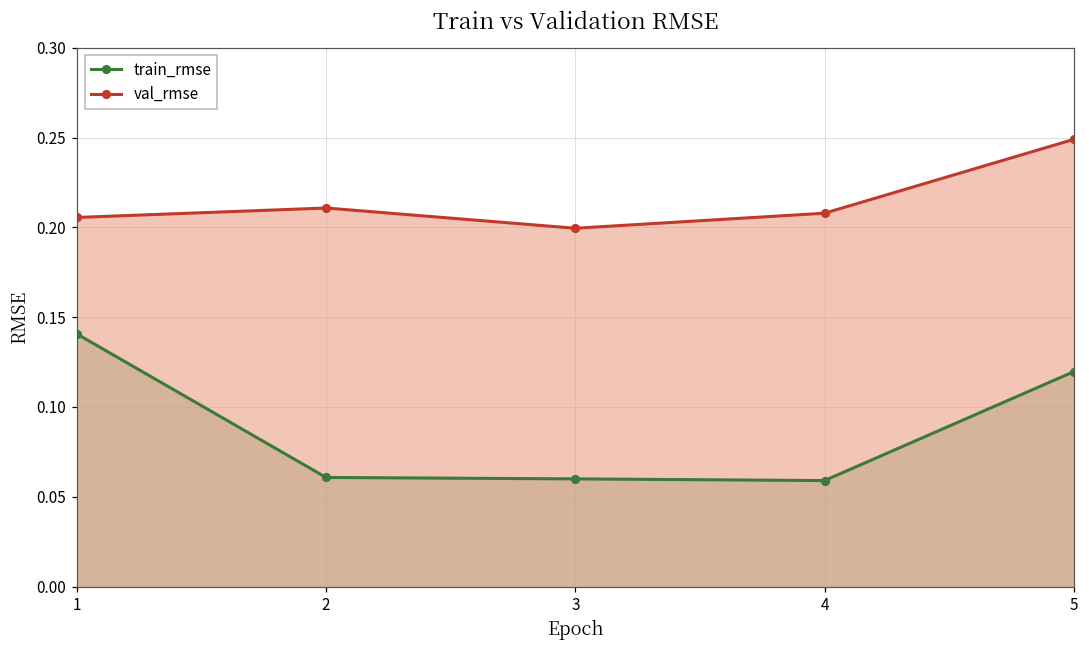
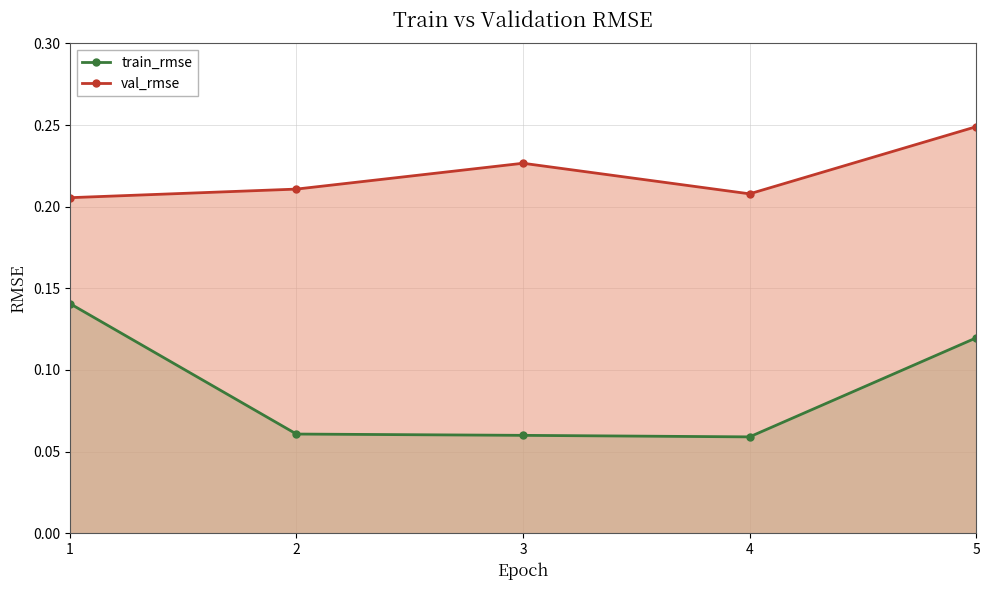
  {
    "train_rmse": {
      "1": 0.141,
      "2": 0.061,
      "3": 0.060,
      "4": 0.059,
      "5": 0.120
    },
    "val_rmse": {
      "1": 0.205,
      "2": 0.211,
-     "3": 0.199,
+     "3": 0.227,
      "4": 0.208,
      "5": 0.249
    }
  }
